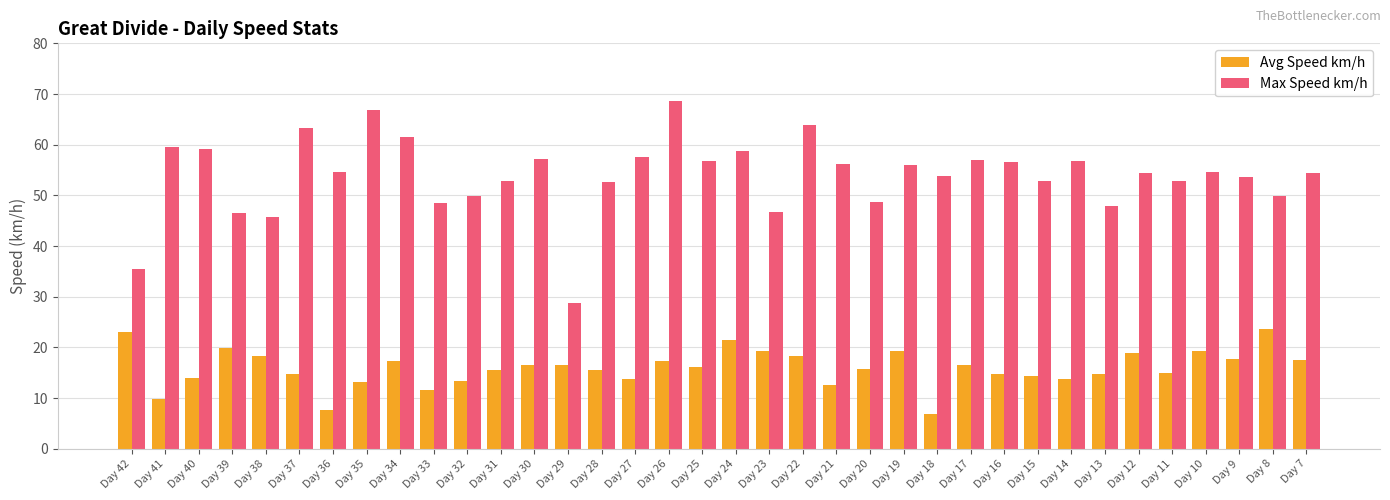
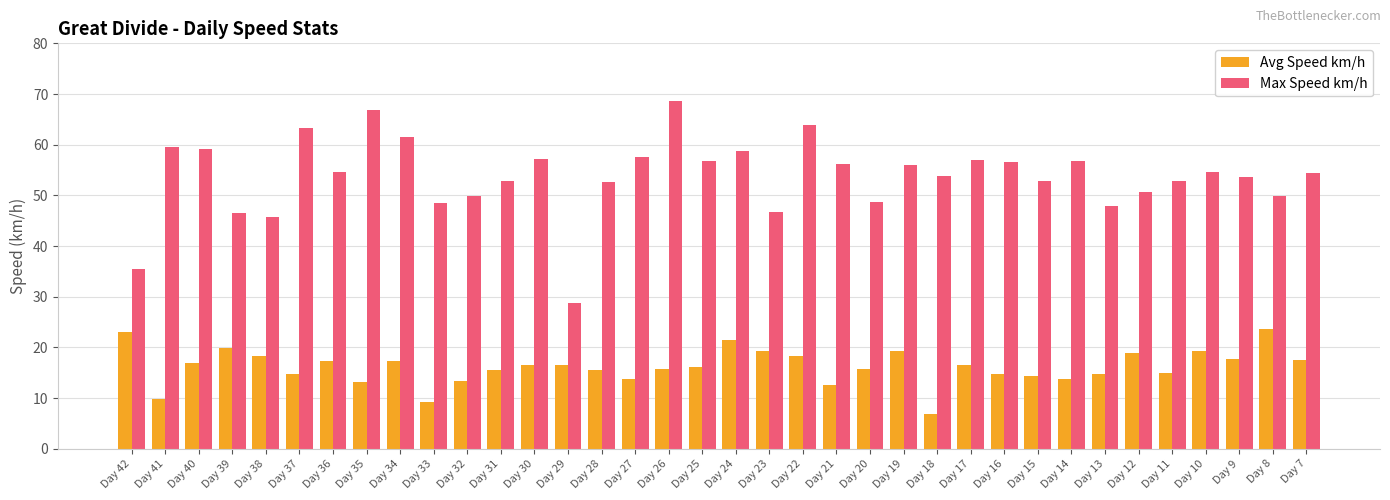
  {
    "Avg Speed km/h": {
      "Day 42": 23,
      "Day 41": 10,
-     "Day 40": 14,
+     "Day 40": 17,
      "Day 39": 20,
      "Day 38": 18,
      "Day 37": 15,
-     "Day 36": 8,
+     "Day 36": 17,
      "Day 35": 13,
      "Day 34": 17,
-     "Day 33": 12,
+     "Day 33": 9,
      "Day 32": 13,
      "Day 31": 16,
      "Day 30": 17,
      "Day 29": 17,
      "Day 28": 16,
      "Day 27": 14,
-     "Day 26": 17,
+     "Day 26": 16,
      "Day 25": 16,
      "Day 24": 22,
      "Day 23": 19,
      "Day 22": 18,
      "Day 21": 13,
      "Day 20": 16,
      "Day 19": 19,
      "Day 18": 7,
      "Day 17": 17,
      "Day 16": 15,
      "Day 15": 14,
      "Day 14": 14,
      "Day 13": 15,
      "Day 12": 19,
      "Day 11": 15,
      "Day 10": 19,
      "Day 9": 18,
      "Day 8": 24,
      "Day 7": 18
    },
    "Max Speed km/h": {
      "Day 42": 35,
      "Day 41": 60,
      "Day 40": 59,
      "Day 39": 47,
      "Day 38": 46,
      "Day 37": 63,
      "Day 36": 55,
      "Day 35": 67,
      "Day 34": 62,
      "Day 33": 48,
      "Day 32": 50,
      "Day 31": 53,
      "Day 30": 57,
      "Day 29": 29,
      "Day 28": 53,
      "Day 27": 58,
      "Day 26": 69,
      "Day 25": 57,
      "Day 24": 59,
      "Day 23": 47,
      "Day 22": 64,
      "Day 21": 56,
      "Day 20": 49,
      "Day 19": 56,
      "Day 18": 54,
      "Day 17": 57,
      "Day 16": 57,
      "Day 15": 53,
      "Day 14": 57,
      "Day 13": 48,
-     "Day 12": 54,
+     "Day 12": 51,
      "Day 11": 53,
      "Day 10": 55,
      "Day 9": 54,
      "Day 8": 50,
      "Day 7": 55
    }
  }
